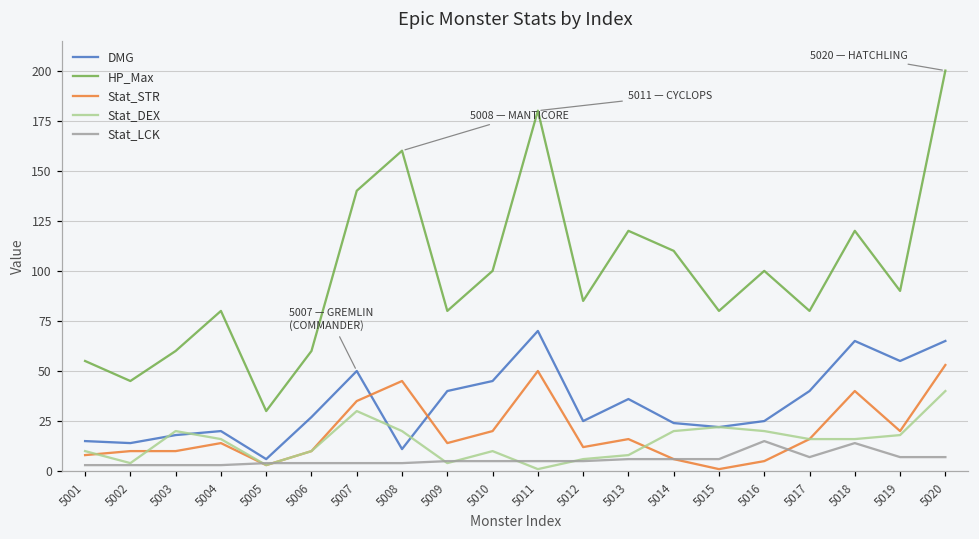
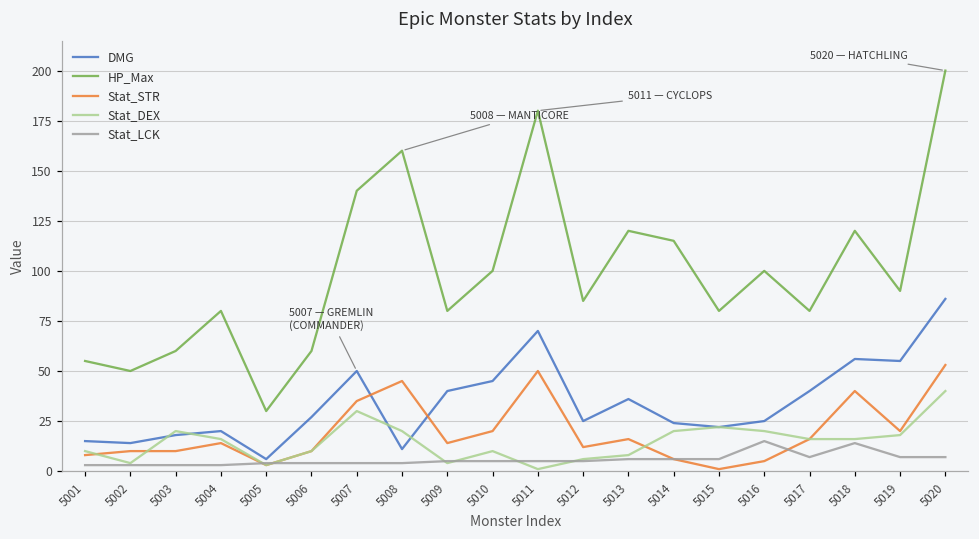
  {
    "DMG": {
      "5001": 15,
      "5002": 14,
      "5003": 18,
      "5004": 20,
      "5005": 6,
      "5006": 27,
      "5007": 50,
      "5008": 11,
      "5009": 40,
      "5010": 45,
      "5011": 70,
      "5012": 25,
      "5013": 36,
      "5014": 24,
      "5016": 25,
      "5017": 40,
-     "5018": 65,
+     "5018": 56,
      "5019": 55,
-     "5020": 65
+     "5020": 86
    },
    "HP_Max": {
      "5001": 55,
-     "5002": 45,
+     "5002": 50,
      "5003": 60,
      "5004": 80,
      "5005": 30,
      "5007": 140,
      "5008": 160,
      "5009": 80,
      "5010": 100,
      "5012": 85,
      "5013": 120,
-     "5014": 110,
+     "5014": 115,
      "5015": 80,
      "5016": 100,
      "5017": 80,
      "5018": 120,
      "5019": 90
    },
    "Stat_STR": {
      "5001": 8,
      "5002": 10,
      "5003": 10,
      "5004": 14,
      "5007": 35,
      "5008": 45,
      "5009": 14,
      "5010": 20,
      "5011": 50,
      "5012": 12,
      "5013": 16,
      "5015": 1,
      "5016": 5,
      "5018": 40,
      "5019": 20,
      "5020": 53
    }
  }
